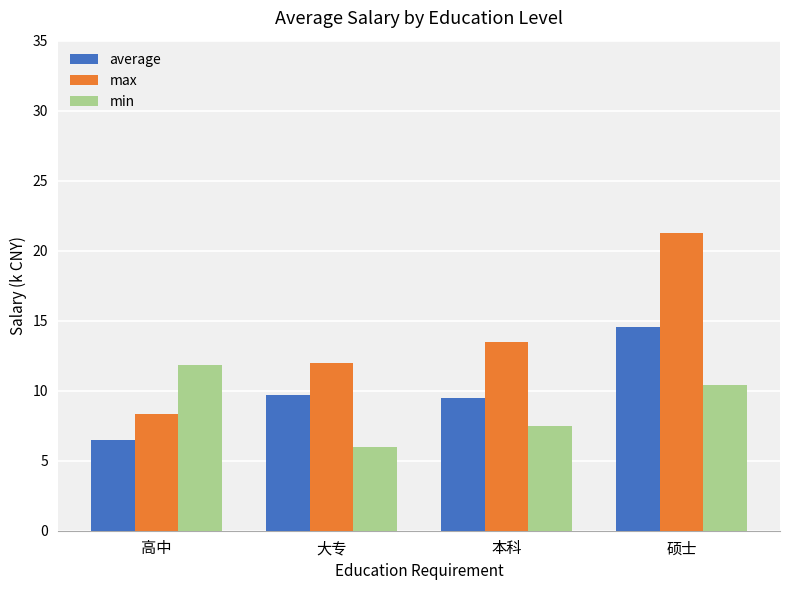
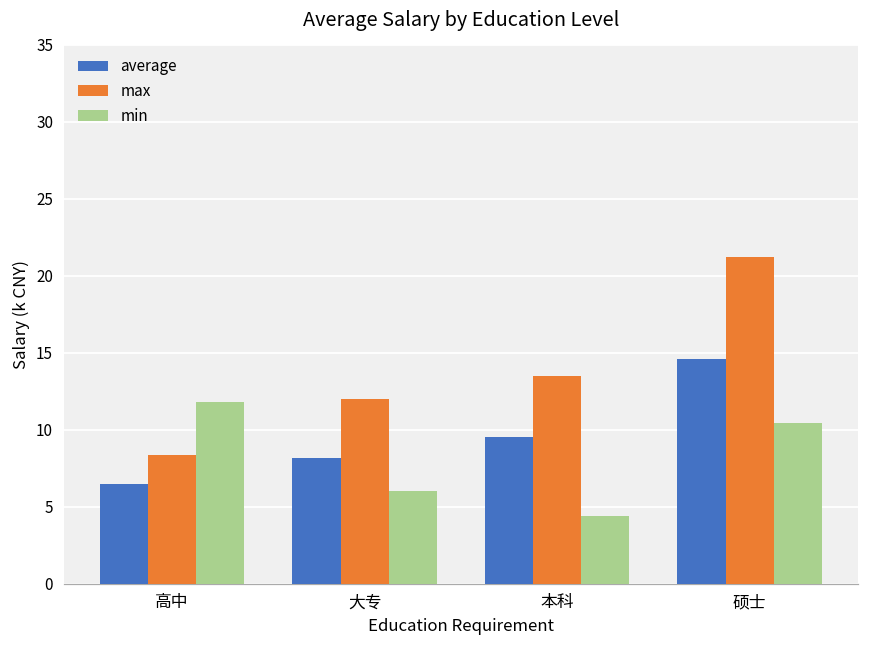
  {
    "average": {
      "高中": 6.5,
-     "大专": 9.7,
+     "大专": 8.2,
      "本科": 9.5,
      "硕士": 14.6
    },
    "max": {
      "高中": 8.3,
      "大专": 12.0,
      "本科": 13.5,
      "硕士": 21.3
    },
    "min": {
      "高中": 11.8,
      "大专": 6.0,
-     "本科": 7.5,
+     "本科": 4.4,
      "硕士": 10.4
    }
  }
